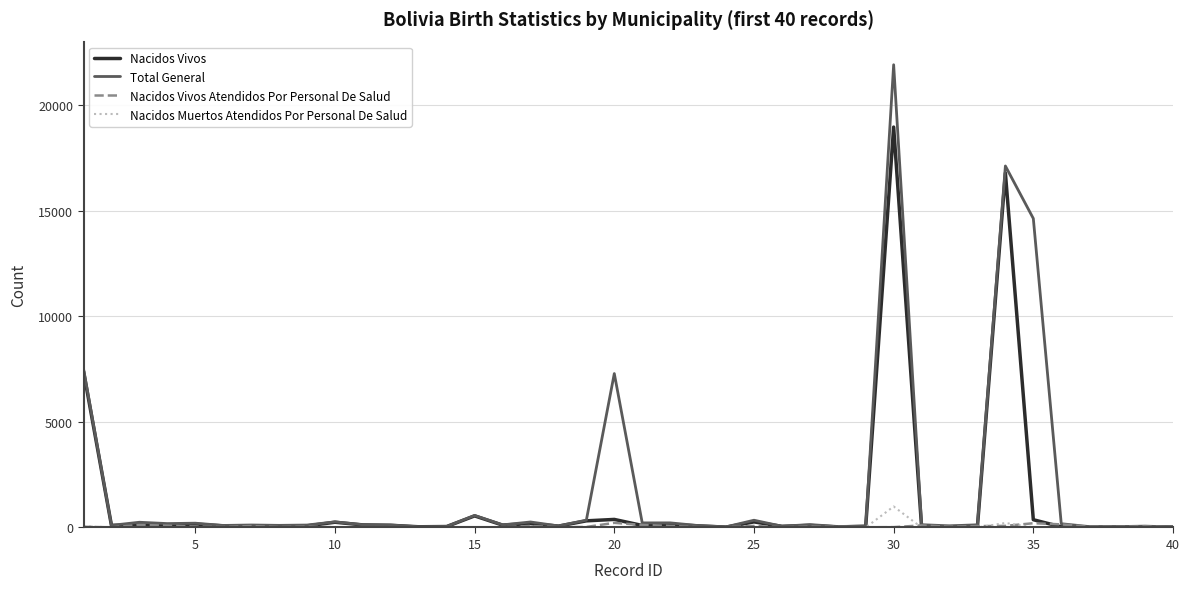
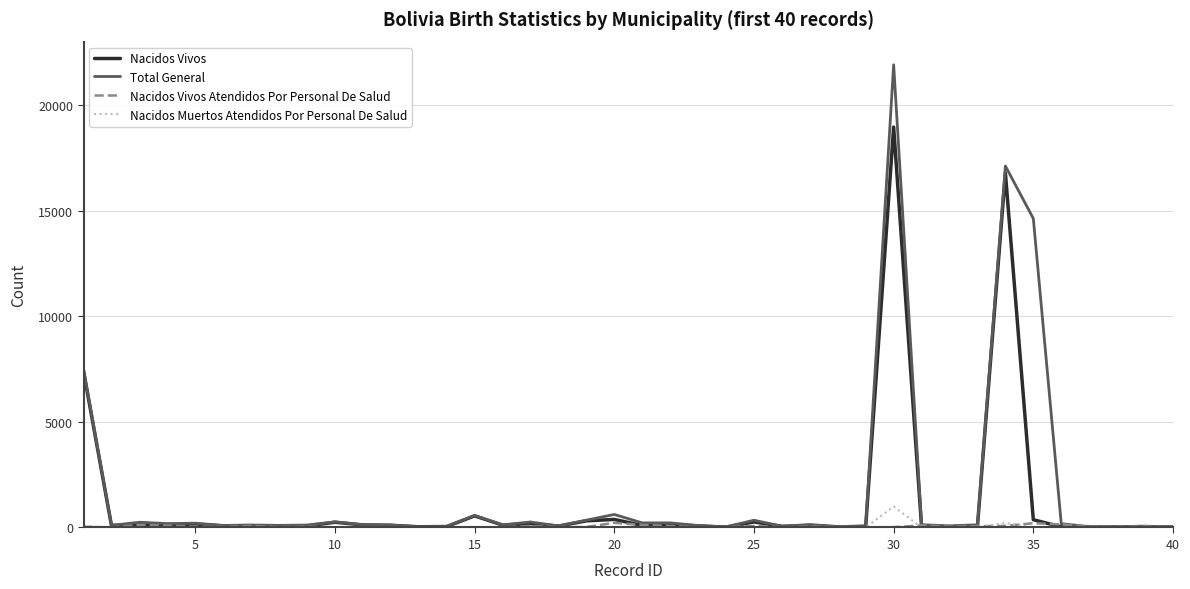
  {
    "Nacidos Vivos": {
      "20": 400,
      "30": 19000,
      "35": 400
    },
    "Total General": {
-     "20": 7300,
+     "20": 600,
      "30": 21900,
      "35": 14600
    },
    "Nacidos Vivos Atendidos Por Personal De Salud": {
      "20": 200,
      "30": 0,
      "35": 200
    },
    "Nacidos Muertos Atendidos Por Personal De Salud": {
      "20": 0,
      "30": 1000,
      "35": 0
    }
  }
